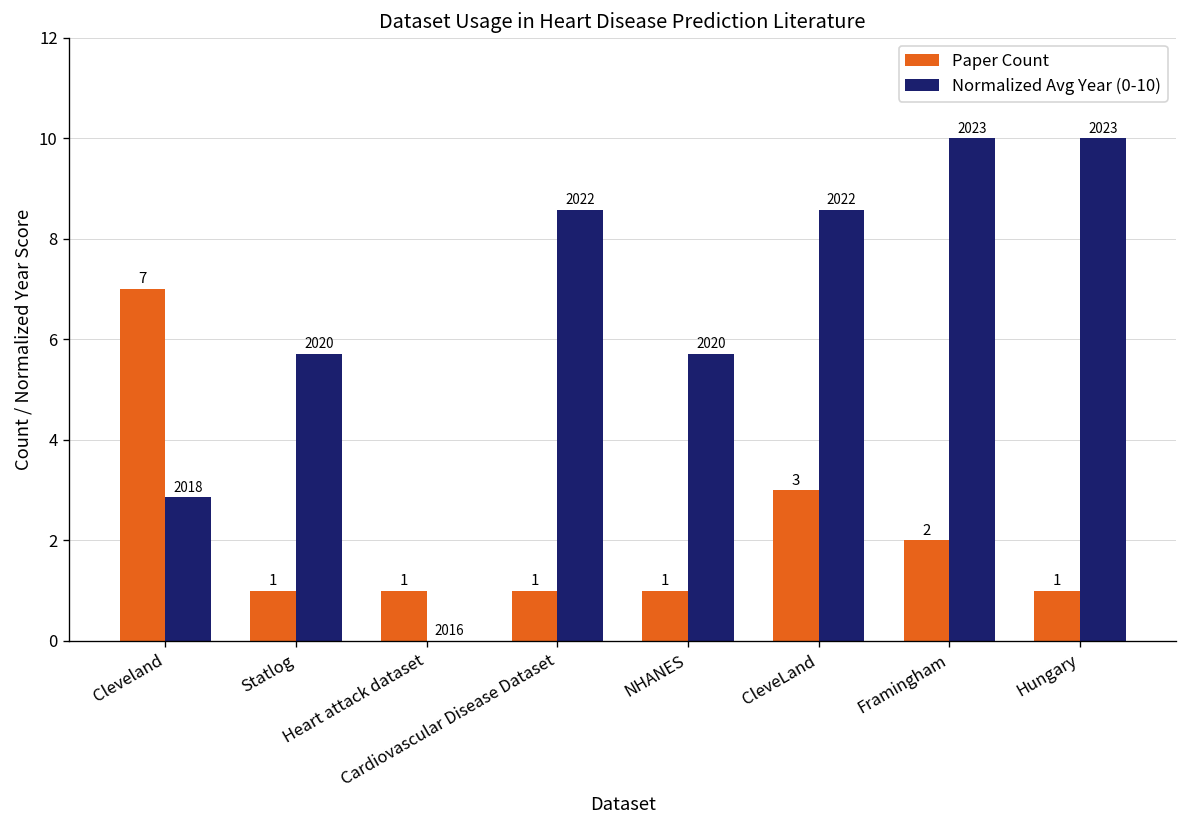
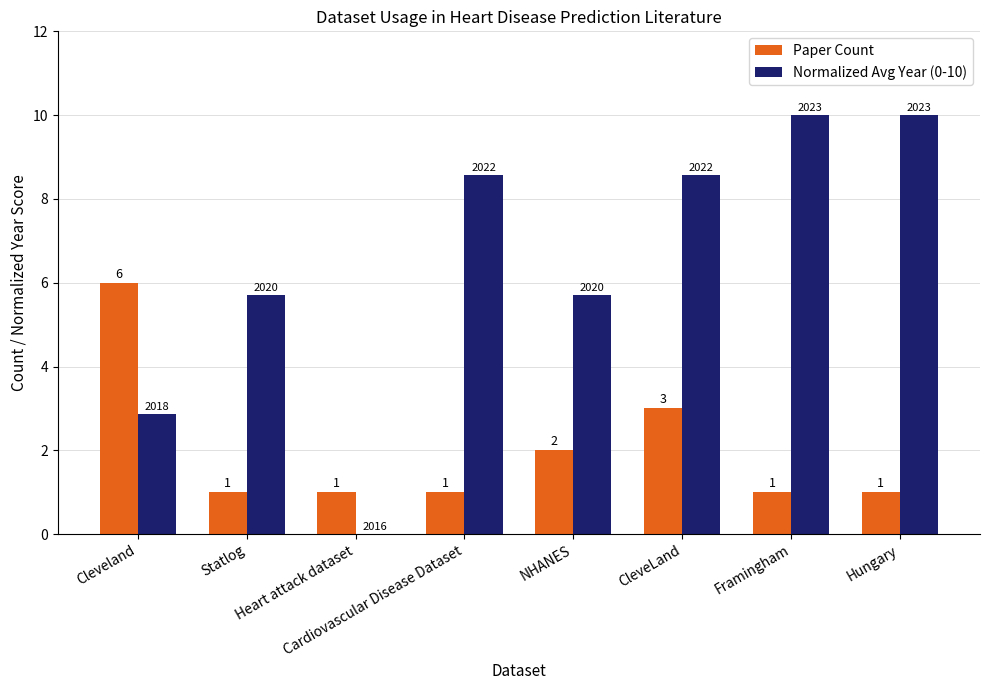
  {
    "Paper Count": {
-     "Cleveland": 7,
+     "Cleveland": 6,
      "Statlog": 1,
      "Heart attack dataset": 1,
      "Cardiovascular Disease Dataset": 1,
-     "NHANES": 1,
+     "NHANES": 2,
      "CleveLand": 3,
-     "Framingham": 2,
+     "Framingham": 1,
      "Hungary": 1
    }
  }
